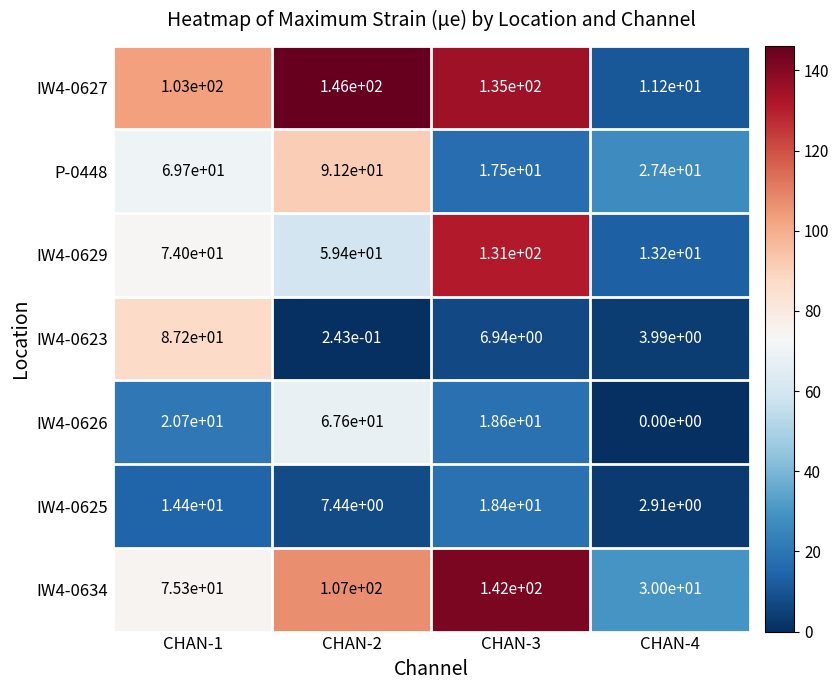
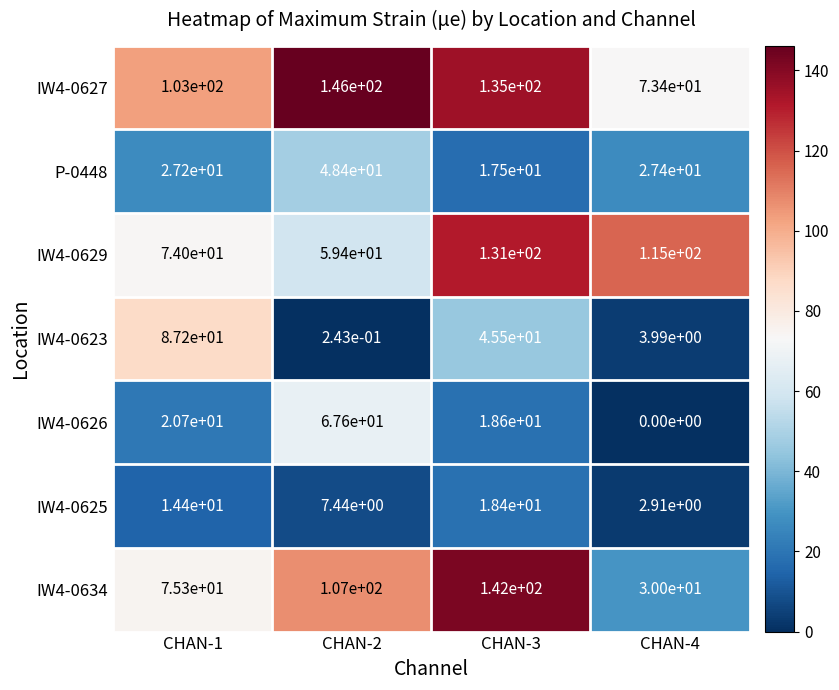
  {
    "IW4-0627": {
      "CHAN-1": "1.03e+02",
      "CHAN-2": "1.46e+02",
      "CHAN-3": "1.35e+02",
-     "CHAN-4": "1.12e+01"
+     "CHAN-4": "7.34e+01"
    },
    "P-0448": {
-     "CHAN-1": "6.97e+01",
-     "CHAN-2": "9.12e+01",
+     "CHAN-1": "2.72e+01",
+     "CHAN-2": "4.84e+01",
      "CHAN-3": "1.75e+01",
      "CHAN-4": "2.74e+01"
    },
    "IW4-0629": {
      "CHAN-1": "7.40e+01",
      "CHAN-2": "5.94e+01",
      "CHAN-3": "1.31e+02",
-     "CHAN-4": "1.32e+01"
+     "CHAN-4": "1.15e+02"
    },
    "IW4-0623": {
      "CHAN-1": "8.72e+01",
      "CHAN-2": "2.43e-01",
-     "CHAN-3": "6.94e+00",
+     "CHAN-3": "4.55e+01",
      "CHAN-4": "3.99e+00"
    },
    "IW4-0626": {
      "CHAN-1": "2.07e+01",
      "CHAN-2": "6.76e+01",
      "CHAN-3": "1.86e+01",
      "CHAN-4": "0.00e+00"
    },
    "IW4-0625": {
      "CHAN-1": "1.44e+01",
      "CHAN-2": "7.44e+00",
      "CHAN-3": "1.84e+01",
      "CHAN-4": "2.91e+00"
    },
    "IW4-0634": {
      "CHAN-1": "7.53e+01",
      "CHAN-2": "1.07e+02",
      "CHAN-3": "1.42e+02",
      "CHAN-4": "3.00e+01"
    }
  }
